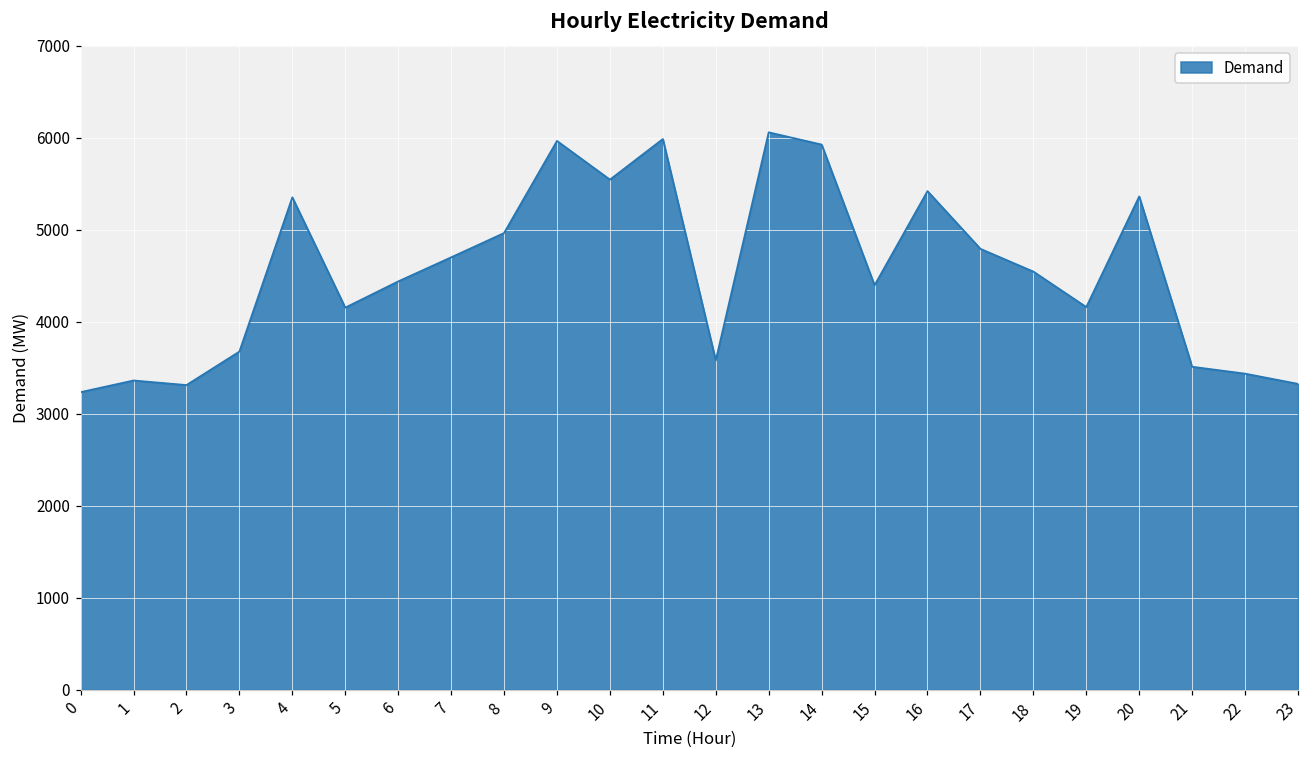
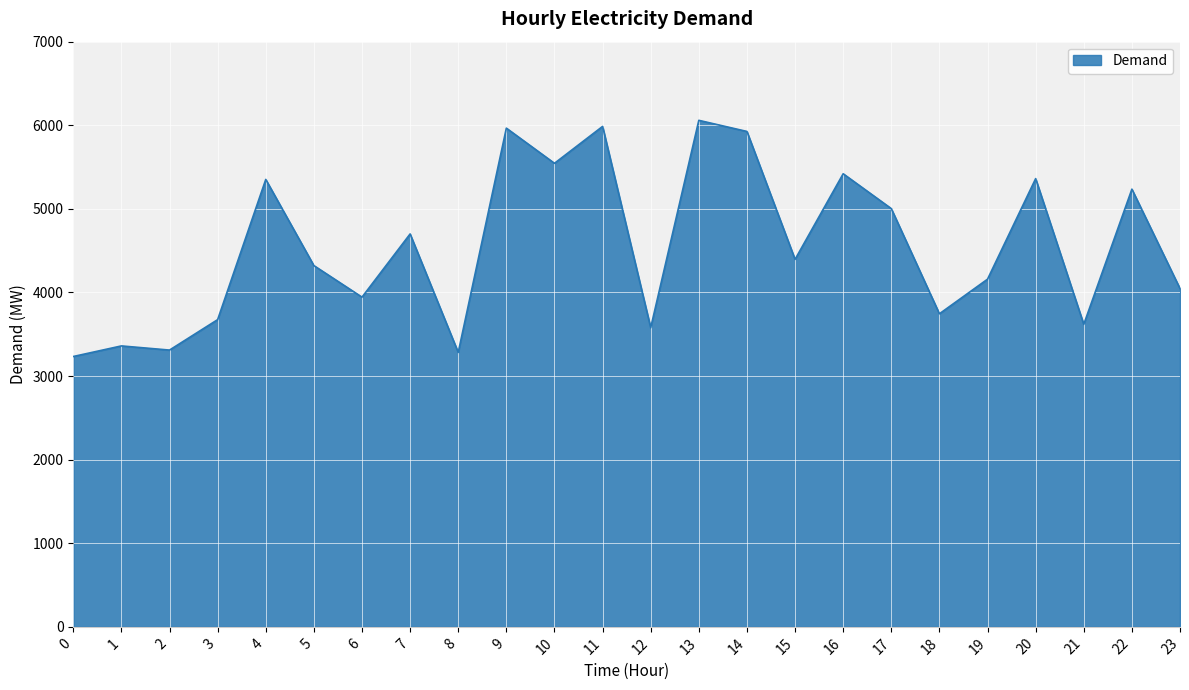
  {
    "0": 3200,
    "1": 3400,
    "2": 3300,
    "3": 3700,
    "4": 5400,
-   "5": 4200,
-   "6": 4400,
+   "5": 4300,
+   "6": 3900,
    "7": 4700,
-   "8": 5000,
+   "8": 3300,
    "9": 6000,
    "10": 5500,
    "11": 6000,
    "12": 3600,
    "13": 6100,
    "14": 5900,
    "15": 4400,
    "16": 5400,
-   "17": 4800,
-   "18": 4500,
+   "17": 5000,
+   "18": 3700,
    "19": 4200,
    "20": 5400,
-   "21": 3500,
-   "22": 3400,
-   "23": 3300
+   "21": 3600,
+   "22": 5200,
+   "23": 4000
  }
